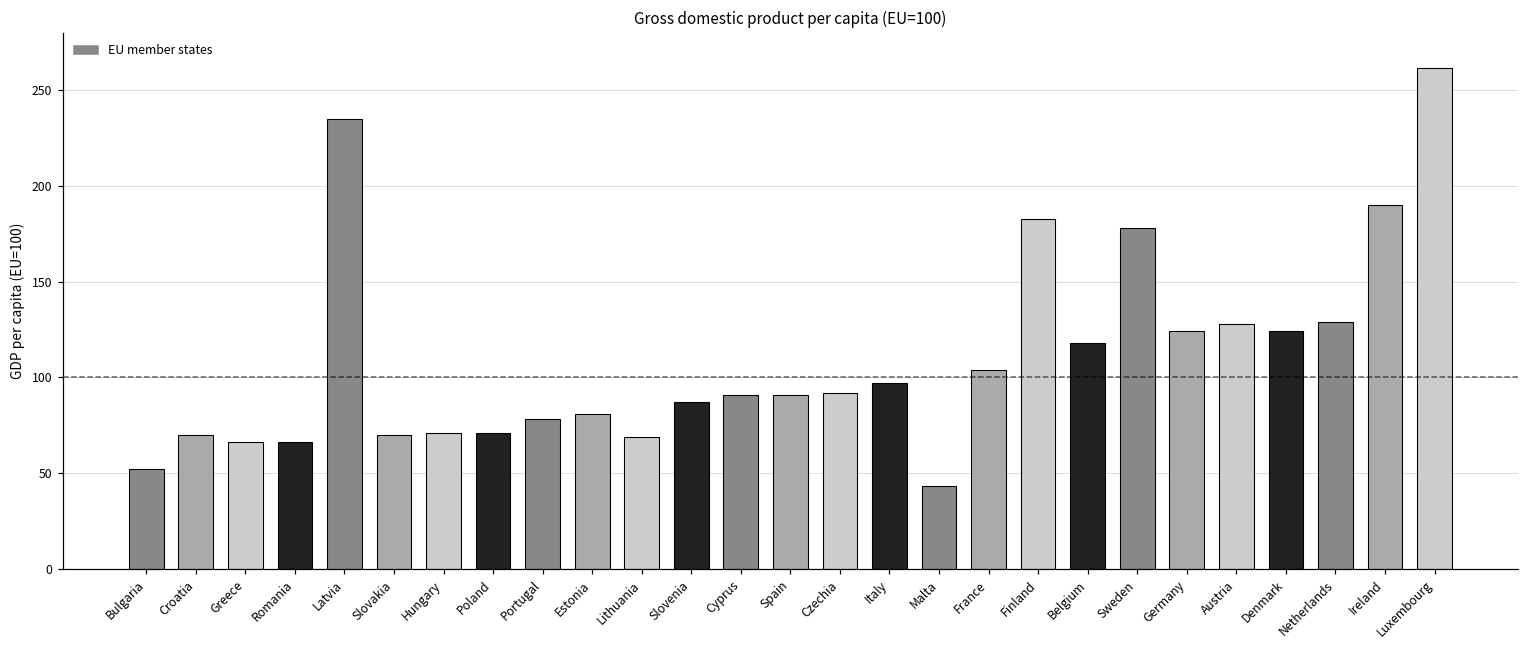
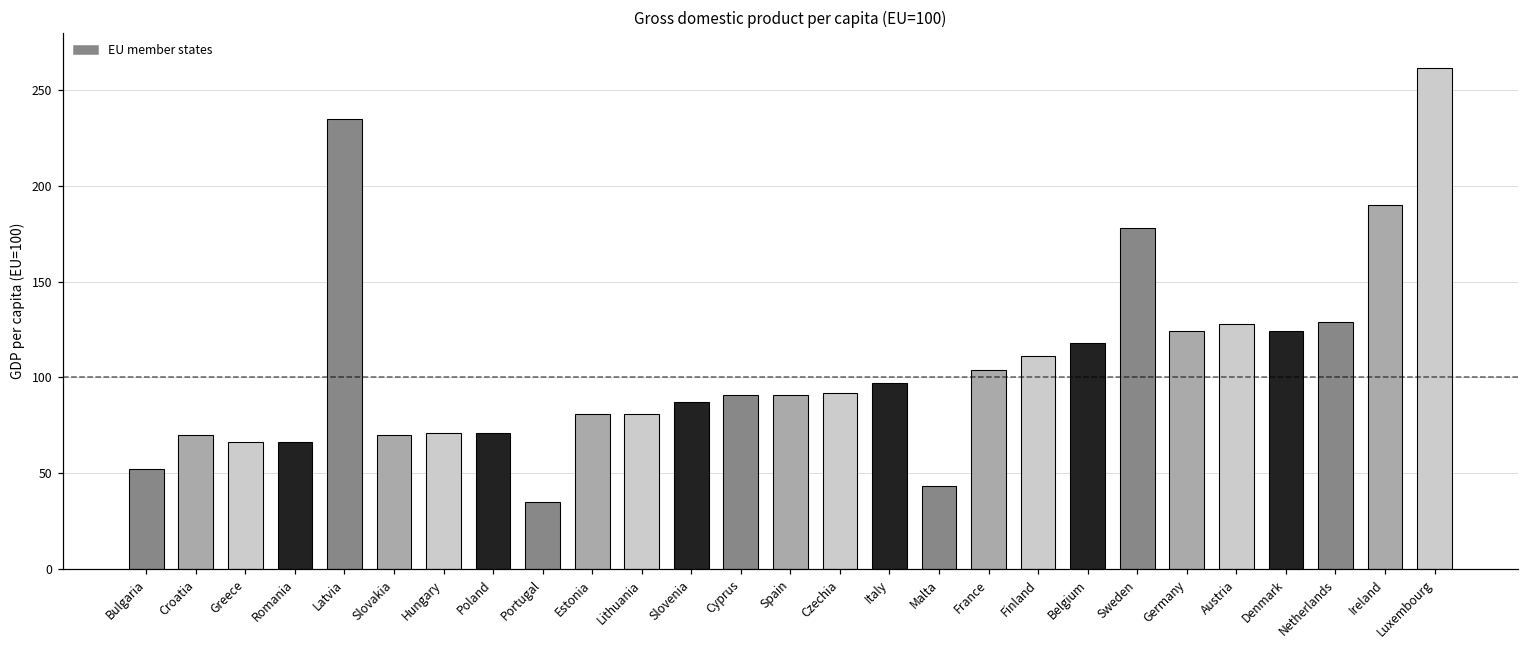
  {
    "Bulgaria": 52,
    "Croatia": 70,
    "Greece": 66,
    "Romania": 66,
    "Latvia": 235,
    "Slovakia": 70,
    "Hungary": 71,
    "Poland": 71,
-   "Portugal": 78,
+   "Portugal": 35,
    "Estonia": 81,
-   "Lithuania": 69,
+   "Lithuania": 81,
    "Slovenia": 87,
    "Cyprus": 91,
    "Spain": 91,
    "Czechia": 92,
    "Italy": 97,
    "Malta": 43,
    "France": 104,
-   "Finland": 183,
+   "Finland": 111,
    "Belgium": 118,
    "Sweden": 178,
    "Germany": 124,
    "Austria": 128,
    "Denmark": 124,
    "Netherlands": 129,
    "Ireland": 190,
    "Luxembourg": 262
  }
